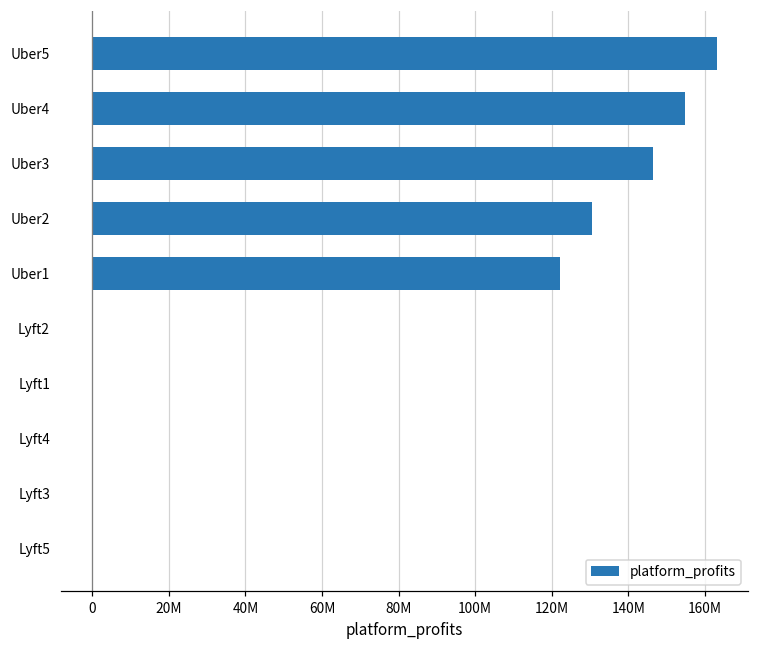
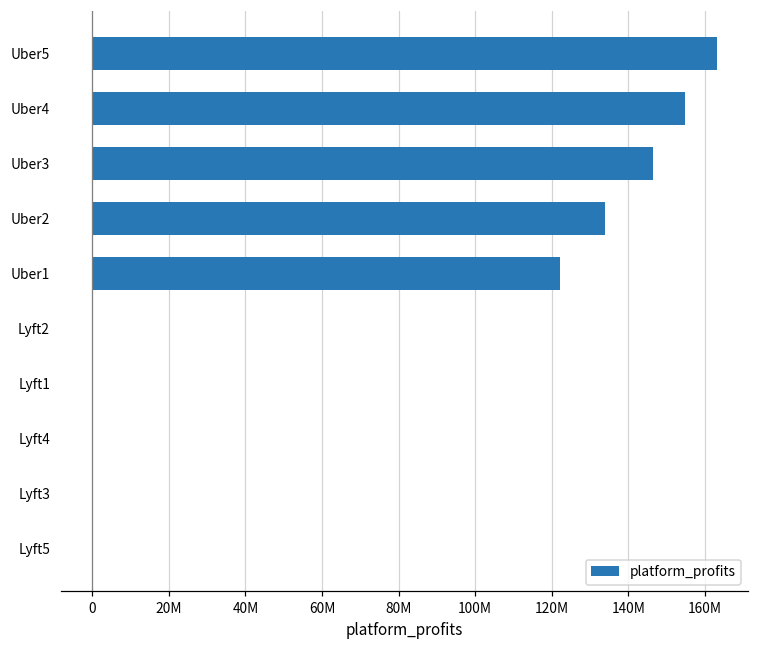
  {
    "Uber5": 163000000,
    "Uber4": 155000000,
    "Uber3": 147000000,
-   "Uber2": 131000000,
+   "Uber2": 134000000,
    "Uber1": 122000000
  }
